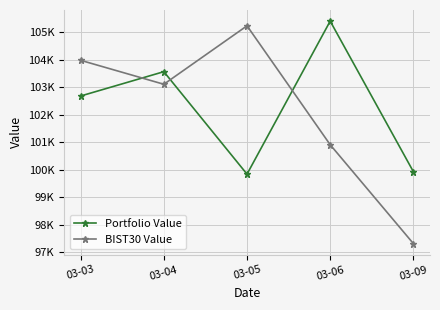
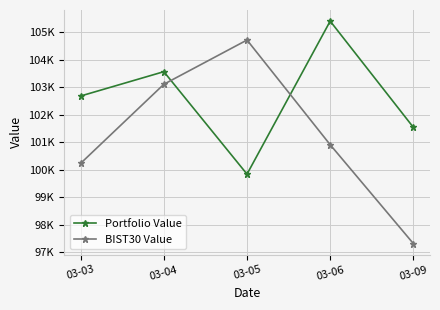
  {
    "Portfolio Value": {
      "03-03": 102700,
      "03-04": 103600,
      "03-05": 99800,
      "03-06": 105400,
-     "03-09": 99900
+     "03-09": 101500
    },
    "BIST30 Value": {
-     "03-03": 104000,
+     "03-03": 100200,
      "03-04": 103100,
-     "03-05": 105200,
+     "03-05": 104700,
      "03-06": 100900,
      "03-09": 97300
    }
  }
